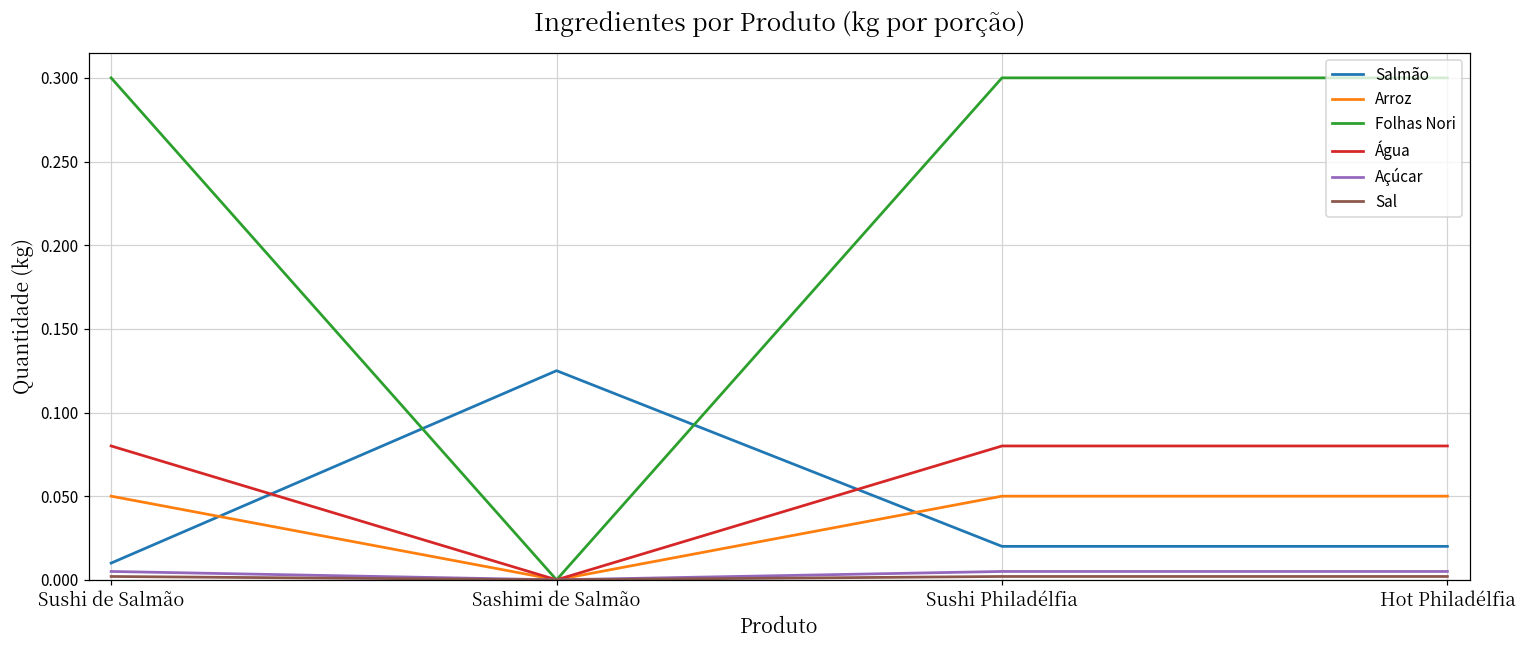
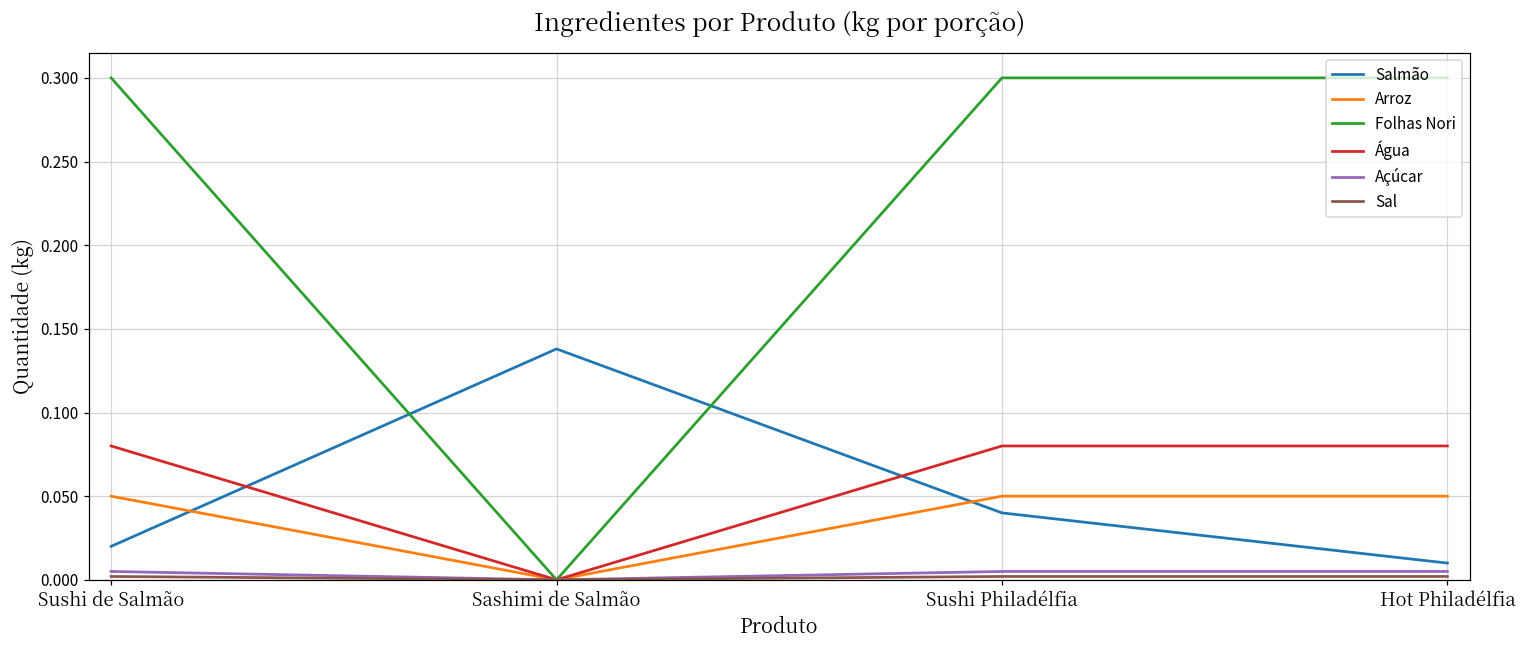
  {
    "Salmão": {
-     "Sushi de Salmão": 0.01,
-     "Sashimi de Salmão": 0.125,
-     "Sushi Philadélfia": 0.02,
-     "Hot Philadélfia": 0.02
+     "Sushi de Salmão": 0.02,
+     "Sashimi de Salmão": 0.138,
+     "Sushi Philadélfia": 0.04,
+     "Hot Philadélfia": 0.01
    },
    "Arroz": {
      "Sushi de Salmão": 0.050,
      "Sushi Philadélfia": 0.050,
      "Hot Philadélfia": 0.050
    },
    "Folhas Nori": {
      "Sushi de Salmão": 0.300,
      "Sushi Philadélfia": 0.300
    },
    "Água": {
      "Sushi de Salmão": 0.080,
      "Sushi Philadélfia": 0.080,
      "Hot Philadélfia": 0.080
    },
    "Açúcar": {
      "Sushi de Salmão": 0.005,
      "Sushi Philadélfia": 0.005,
      "Hot Philadélfia": 0.005
    },
    "Sal": {
      "Sushi de Salmão": 0.002,
      "Sushi Philadélfia": 0.002,
      "Hot Philadélfia": 0.002
    }
  }
